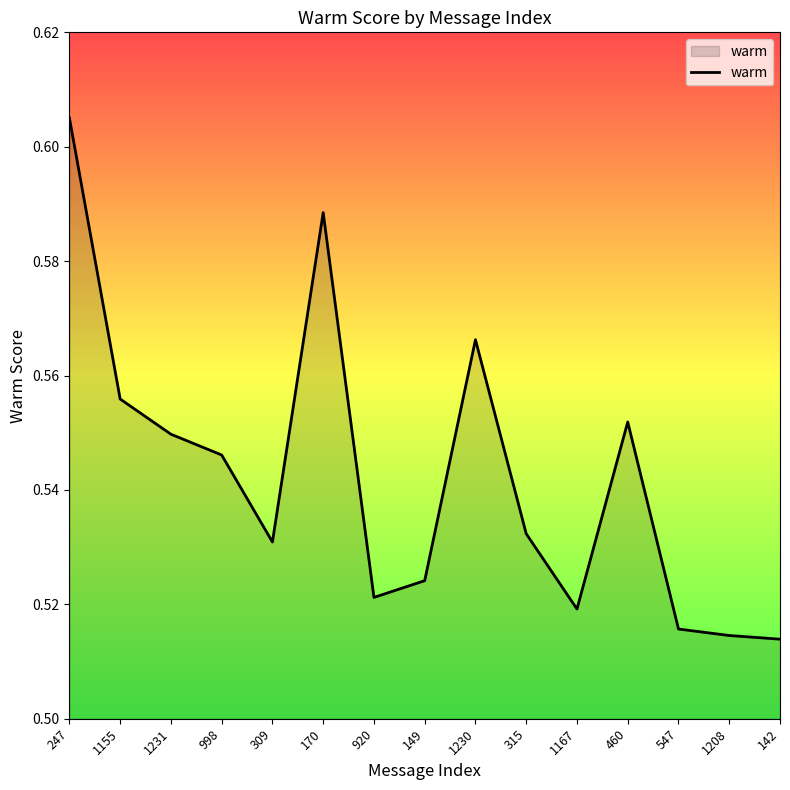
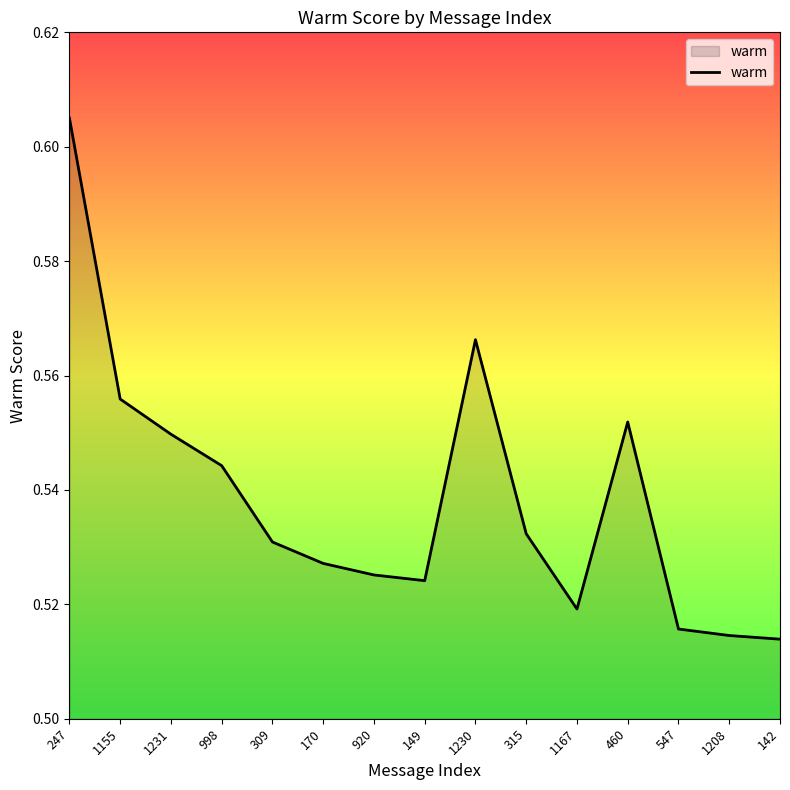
  {
    "247": 0.605,
    "1155": 0.556,
    "1231": 0.550,
-   "998": 0.546,
+   "998": 0.544,
    "309": 0.531,
-   "170": 0.588,
-   "920": 0.521,
+   "170": 0.527,
+   "920": 0.525,
    "149": 0.524,
    "1230": 0.566,
    "315": 0.532,
    "1167": 0.519,
    "460": 0.552,
    "547": 0.516,
    "1208": 0.515,
    "142": 0.514
  }
